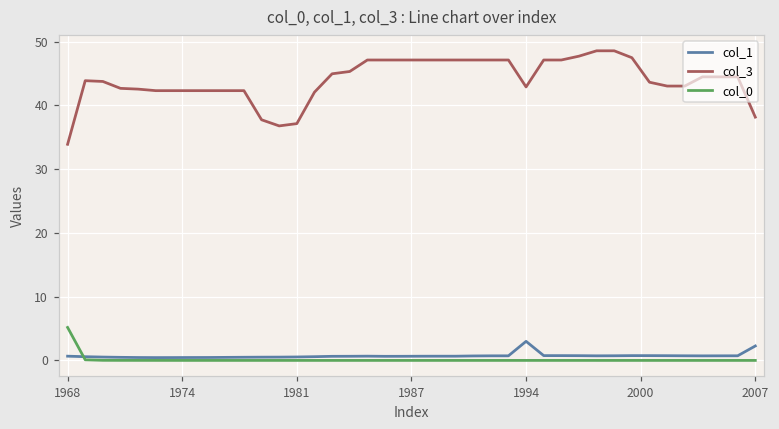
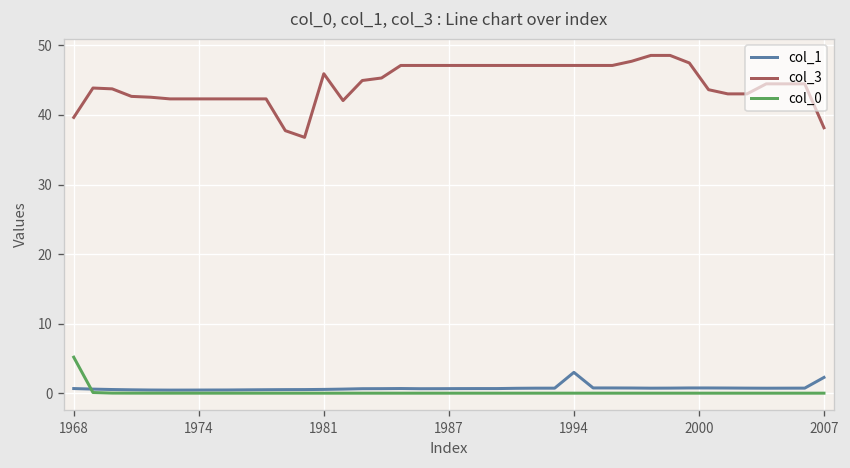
  {
    "col_1": {
      "1968": 1,
      "1981": 1,
      "1994": 3,
      "2007": 2
    },
    "col_3": {
-     "1968": 34,
-     "1981": 37,
-     "1994": 43,
+     "1968": 40,
+     "1981": 46,
+     "1994": 47,
      "2007": 38
    },
    "col_0": {
      "1968": 5,
      "1981": 0,
      "1994": 0,
      "2007": 0
    }
  }
